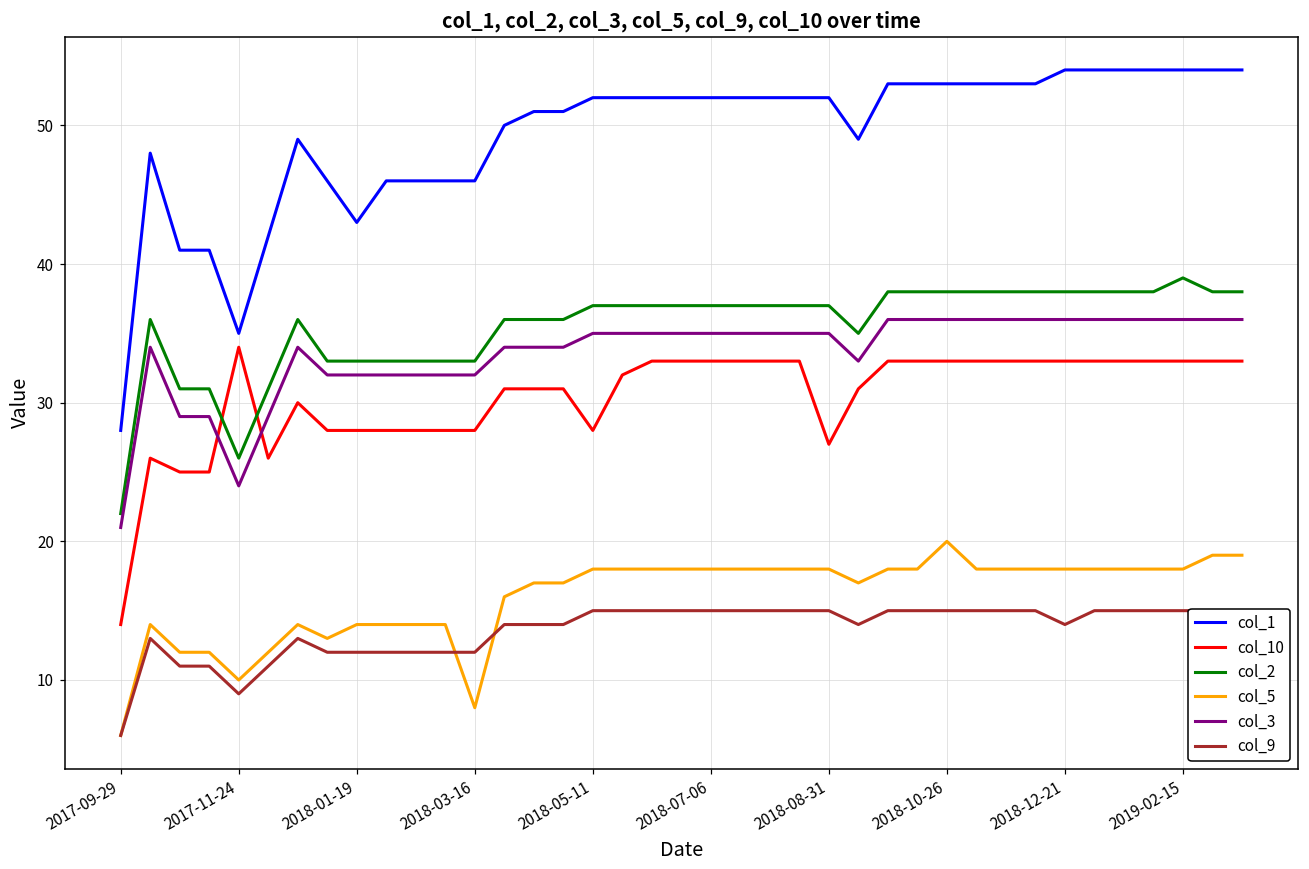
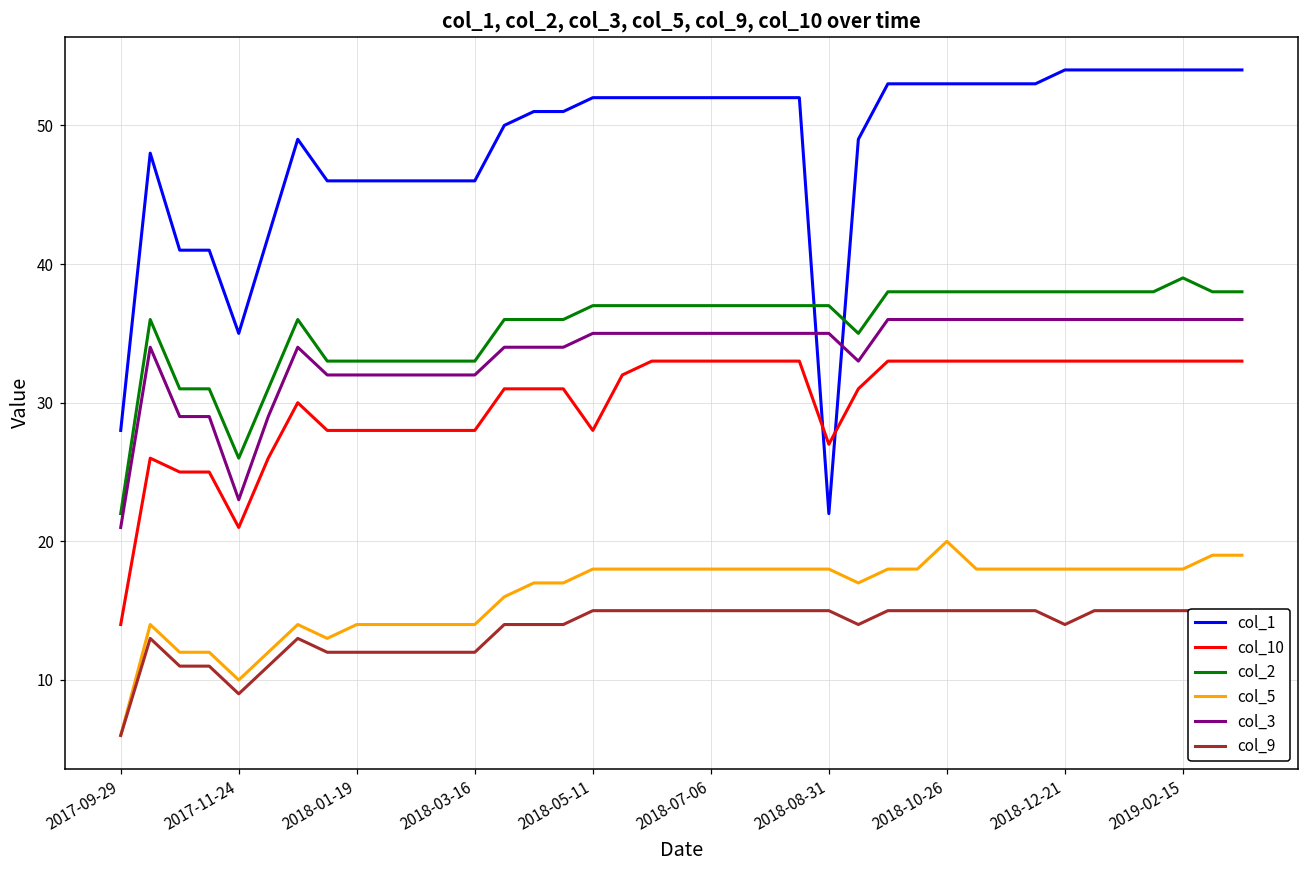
  {
    "col_1": {
      "2017-09-29": 28,
      "2017-11-24": 35,
-     "2018-01-19": 43,
+     "2018-01-19": 46,
      "2018-03-16": 46,
      "2018-05-11": 52,
      "2018-07-06": 52,
-     "2018-08-31": 52,
+     "2018-08-31": 22,
      "2018-10-26": 53,
      "2018-12-21": 54,
      "2019-02-15": 54
    },
    "col_10": {
      "2017-09-29": 14,
-     "2017-11-24": 34,
+     "2017-11-24": 21,
      "2018-01-19": 28,
      "2018-03-16": 28,
      "2018-05-11": 28,
      "2018-07-06": 33,
      "2018-08-31": 27,
      "2018-10-26": 33,
      "2018-12-21": 33,
      "2019-02-15": 33
    },
    "col_2": {
      "2017-09-29": 22,
      "2017-11-24": 26,
      "2018-01-19": 33,
      "2018-03-16": 33,
      "2018-05-11": 37,
      "2018-07-06": 37,
      "2018-08-31": 37,
      "2018-10-26": 38,
      "2018-12-21": 38,
      "2019-02-15": 39
    },
    "col_5": {
      "2017-11-24": 10,
      "2018-01-19": 14,
-     "2018-03-16": 8,
+     "2018-03-16": 14,
      "2018-05-11": 18,
      "2018-07-06": 18,
      "2018-08-31": 18,
      "2018-10-26": 20,
      "2018-12-21": 18,
      "2019-02-15": 18
    },
    "col_3": {
      "2017-09-29": 21,
-     "2017-11-24": 24,
+     "2017-11-24": 23,
      "2018-01-19": 32,
      "2018-03-16": 32,
      "2018-05-11": 35,
      "2018-07-06": 35,
      "2018-08-31": 35,
      "2018-10-26": 36,
      "2018-12-21": 36,
      "2019-02-15": 36
    },
    "col_9": {
      "2017-11-24": 9,
      "2018-01-19": 12,
      "2018-03-16": 12,
      "2018-05-11": 15,
      "2018-07-06": 15,
      "2018-08-31": 15,
      "2018-10-26": 15,
      "2018-12-21": 14,
      "2019-02-15": 15
    }
  }
